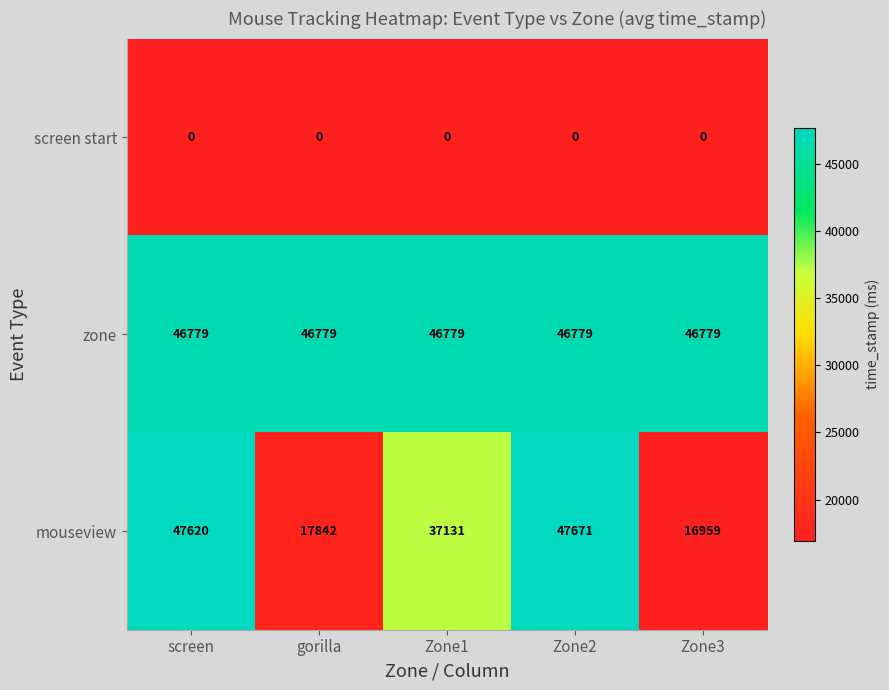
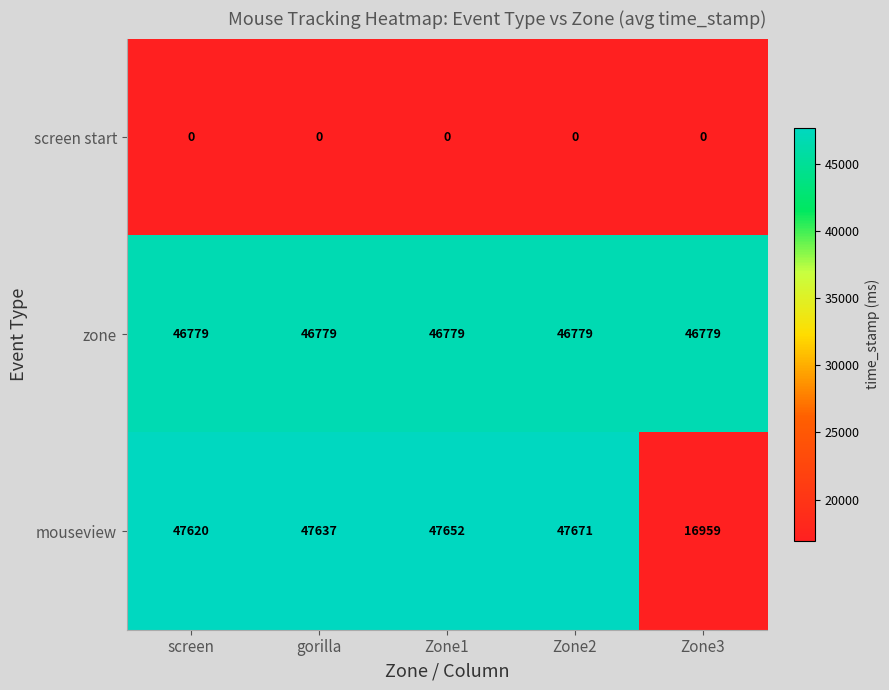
  {
    "screen start": {
      "screen": 0,
      "gorilla": 0,
      "Zone1": 0,
      "Zone2": 0,
      "Zone3": 0
    },
    "zone": {
      "screen": 46779,
      "gorilla": 46779,
      "Zone1": 46779,
      "Zone2": 46779,
      "Zone3": 46779
    },
    "mouseview": {
      "screen": 47620,
-     "gorilla": 17842,
-     "Zone1": 37131,
+     "gorilla": 47637,
+     "Zone1": 47652,
      "Zone2": 47671,
      "Zone3": 16959
    }
  }
